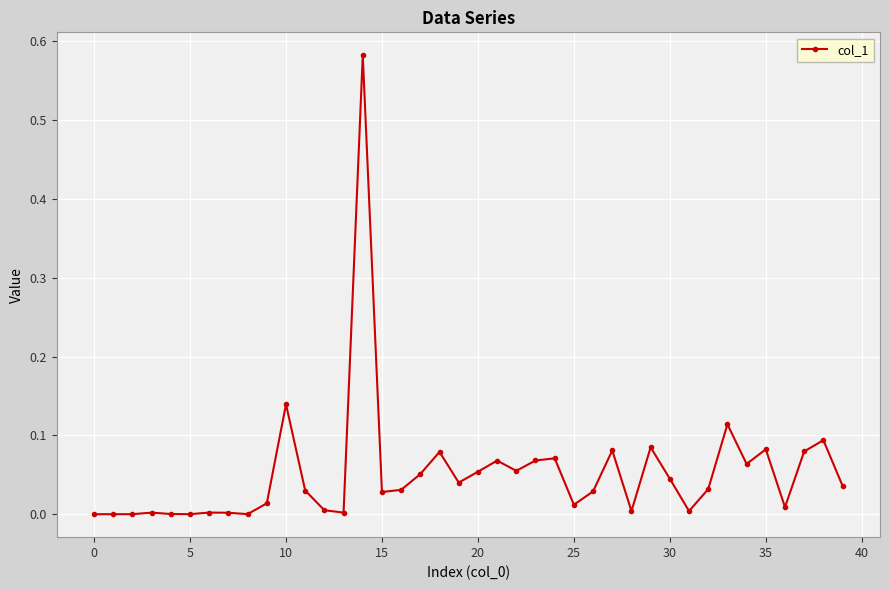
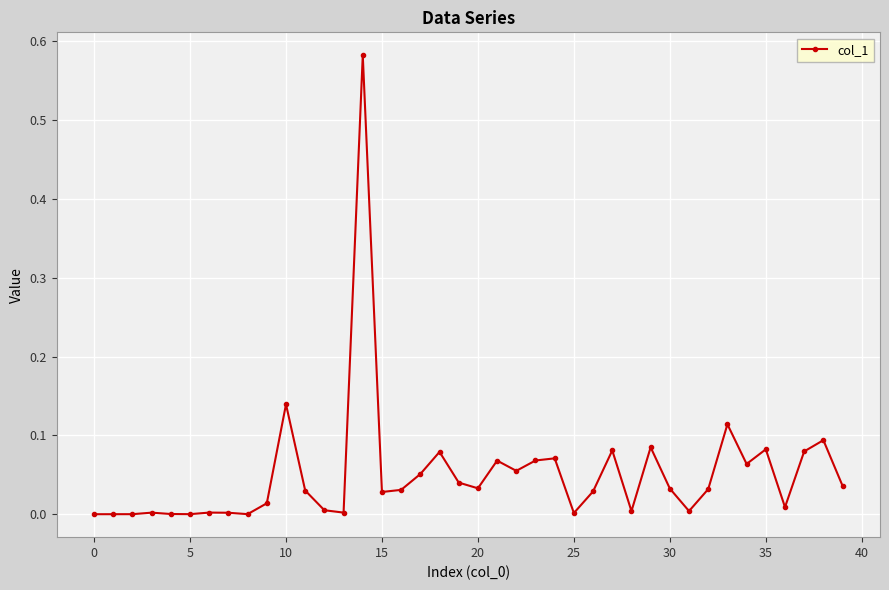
  {
    "0": 0.00,
    "5": 0.00,
    "10": 0.14,
    "15": 0.03,
-   "20": 0.05,
-   "25": 0.01,
-   "30": 0.04,
+   "20": 0.03,
+   "25": 0.00,
+   "30": 0.03,
    "35": 0.08
  }
